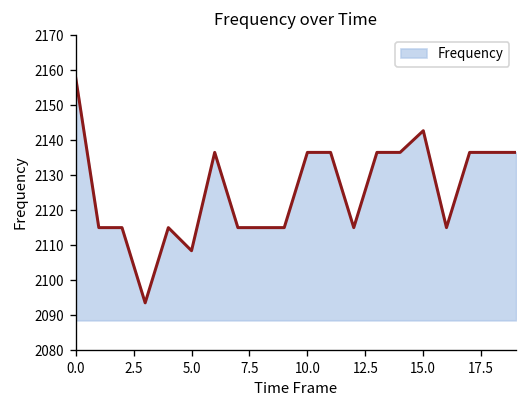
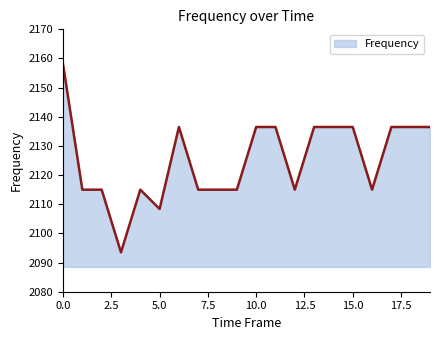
  {
    "0.0": 2158,
    "5.0": 2108,
    "10.0": 2137,
-   "15.0": 2143
+   "15.0": 2137
  }
